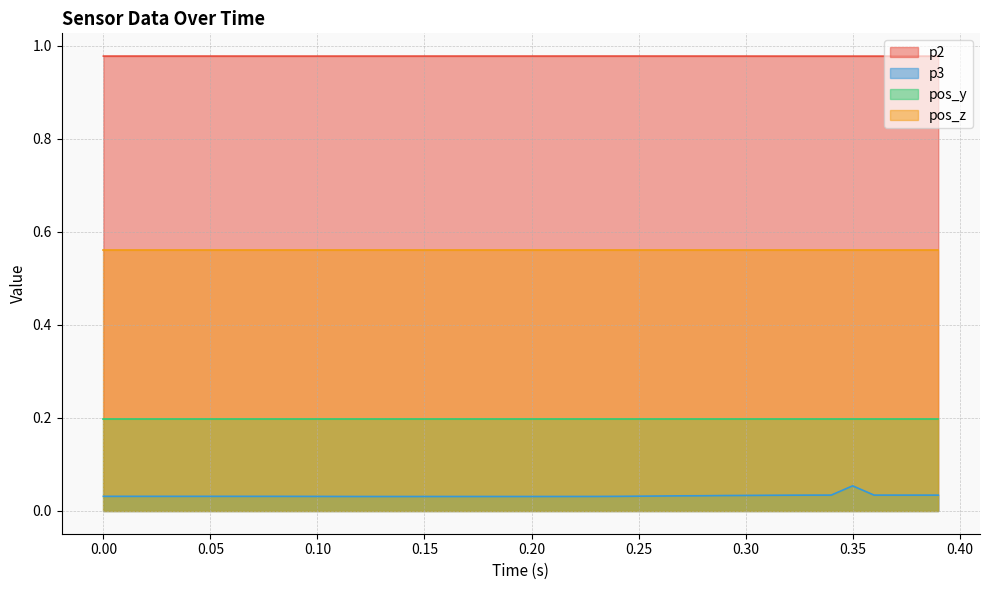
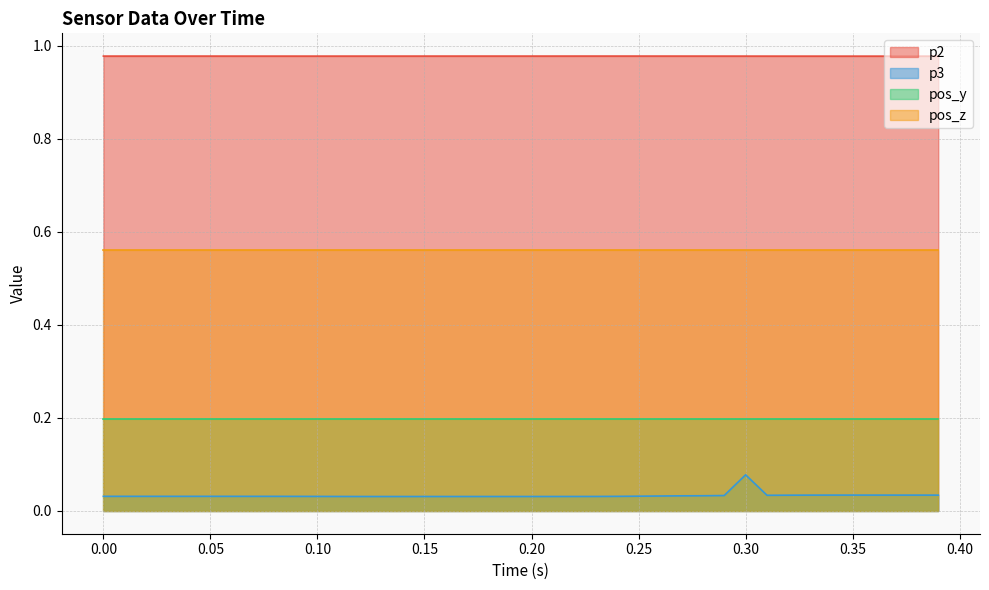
  {
    "p2": {
      "0.00": 0.98,
      "0.05": 0.98,
      "0.10": 0.98,
      "0.15": 0.98,
      "0.20": 0.98,
      "0.25": 0.98,
      "0.30": 0.98,
      "0.35": 0.98
    },
    "p3": {
      "0.00": 0.03,
      "0.05": 0.03,
      "0.10": 0.03,
      "0.15": 0.03,
      "0.20": 0.03,
      "0.25": 0.03,
-     "0.30": 0.03,
-     "0.35": 0.05
+     "0.30": 0.08,
+     "0.35": 0.03
    },
    "pos_y": {
      "0.00": 0.20,
      "0.05": 0.20,
      "0.10": 0.20,
      "0.15": 0.20,
      "0.20": 0.20,
      "0.25": 0.20,
      "0.30": 0.20,
      "0.35": 0.20
    },
    "pos_z": {
      "0.00": 0.56,
      "0.05": 0.56,
      "0.10": 0.56,
      "0.15": 0.56,
      "0.20": 0.56,
      "0.25": 0.56,
      "0.30": 0.56,
      "0.35": 0.56
    }
  }
